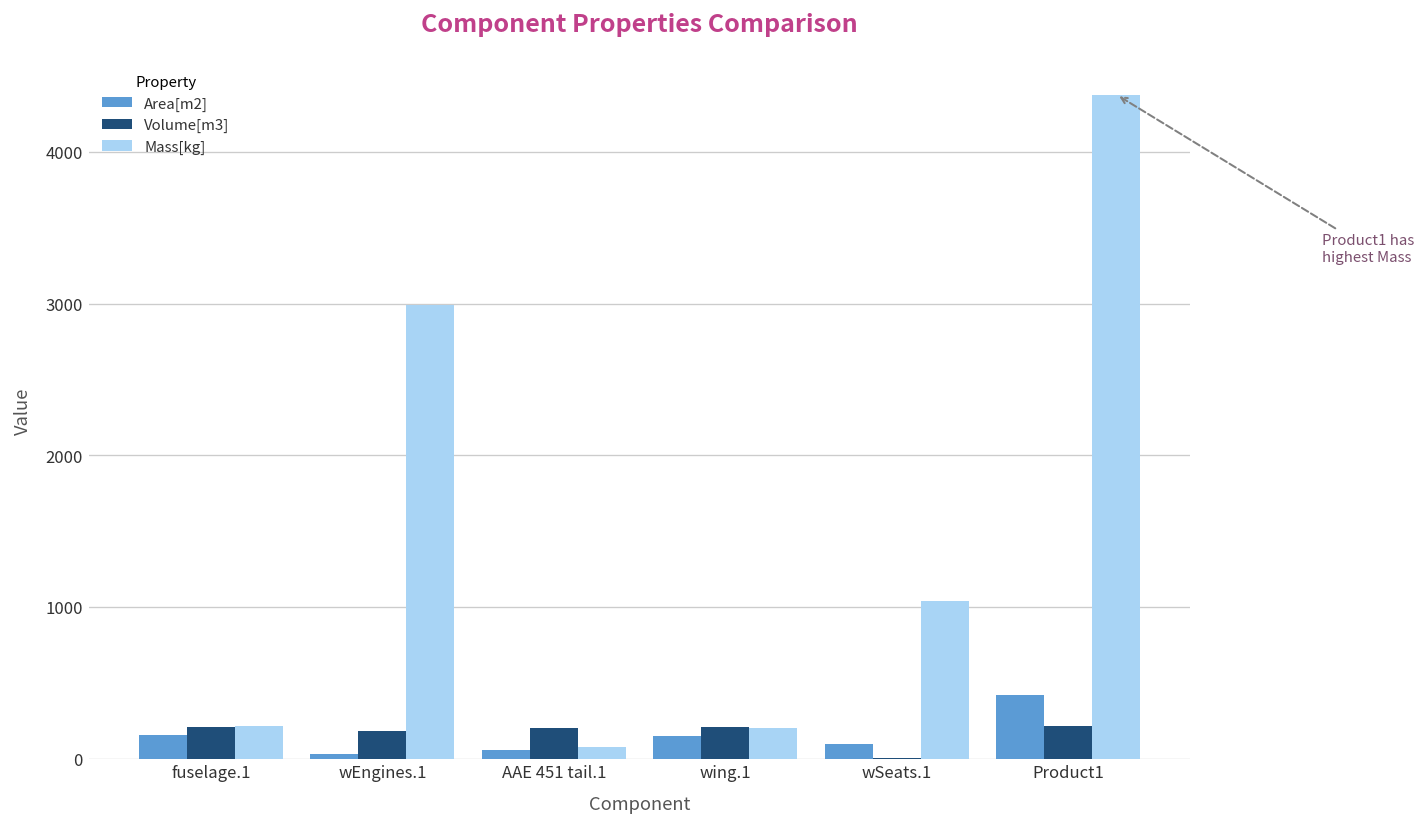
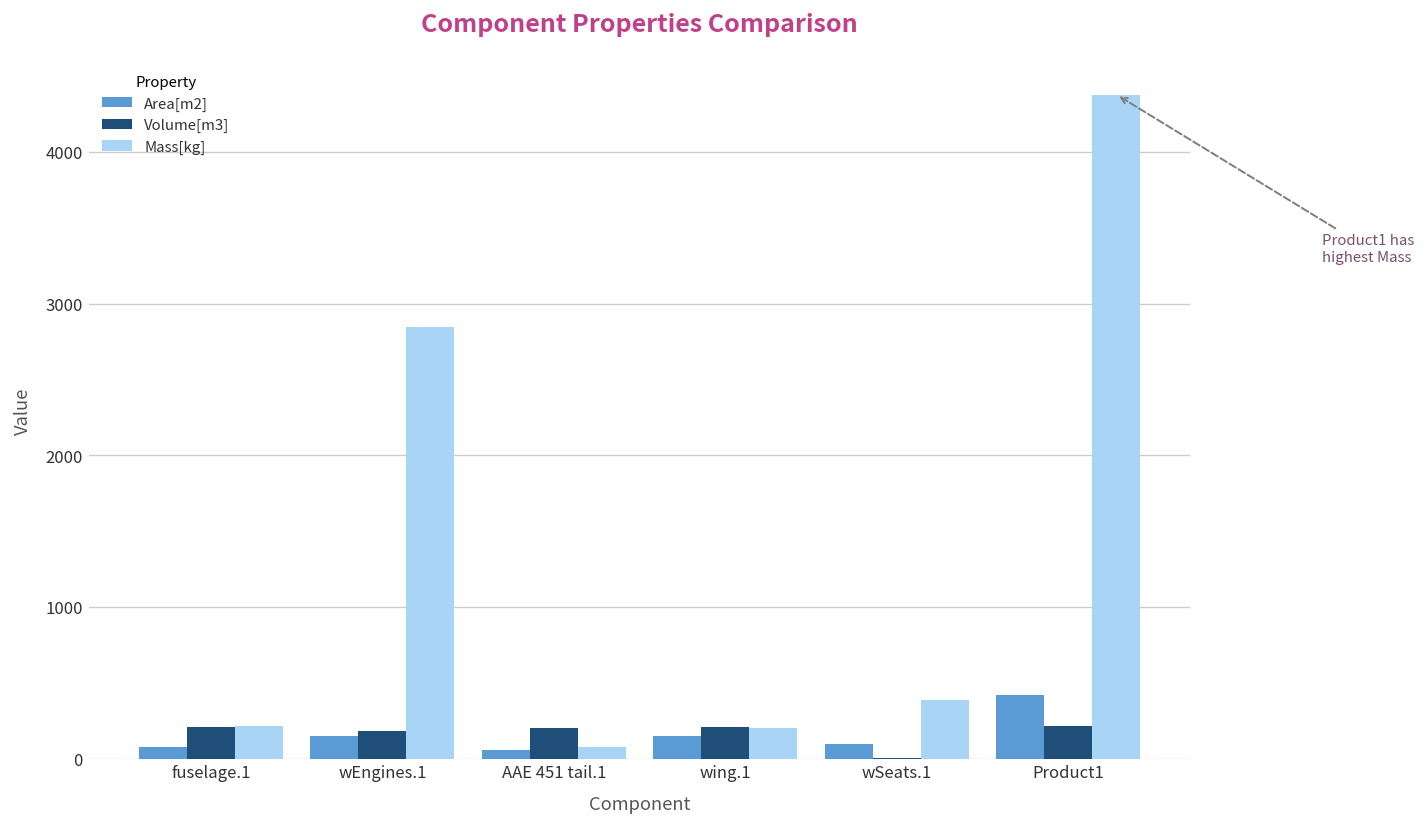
  {
    "Area[m2]": {
-     "fuselage.1": 160,
-     "wEngines.1": 30,
+     "fuselage.1": 70,
+     "wEngines.1": 150,
      "AAE 451 tail.1": 60,
      "wing.1": 150,
      "wSeats.1": 100,
      "Product1": 420
    },
    "Volume[m3]": {
      "fuselage.1": 210,
      "wEngines.1": 180,
      "AAE 451 tail.1": 200,
      "wing.1": 210,
      "Product1": 220
    },
    "Mass[kg]": {
      "fuselage.1": 210,
-     "wEngines.1": 2990,
+     "wEngines.1": 2850,
      "AAE 451 tail.1": 80,
      "wing.1": 200,
-     "wSeats.1": 1040,
+     "wSeats.1": 390,
      "Product1": 4380
    }
  }
